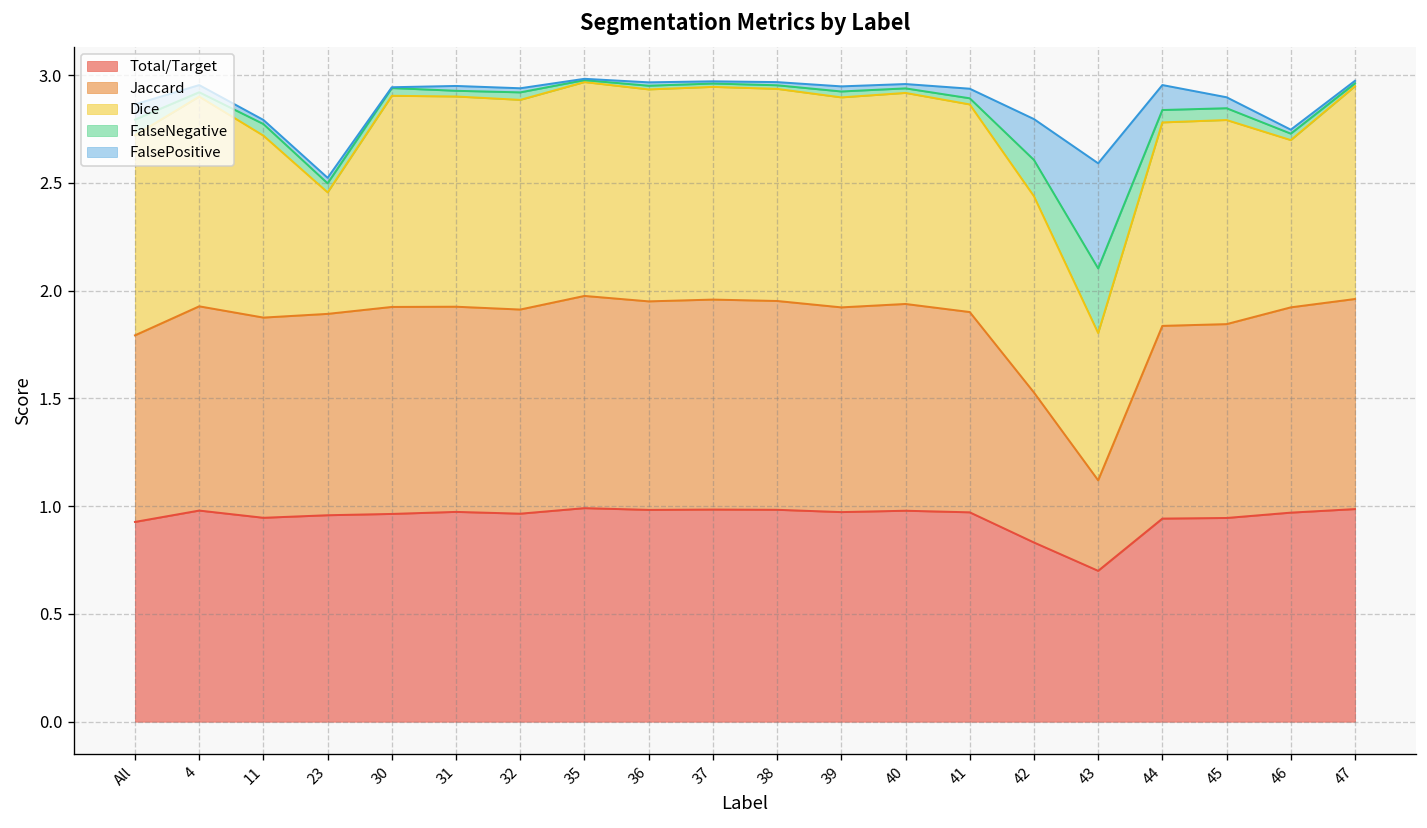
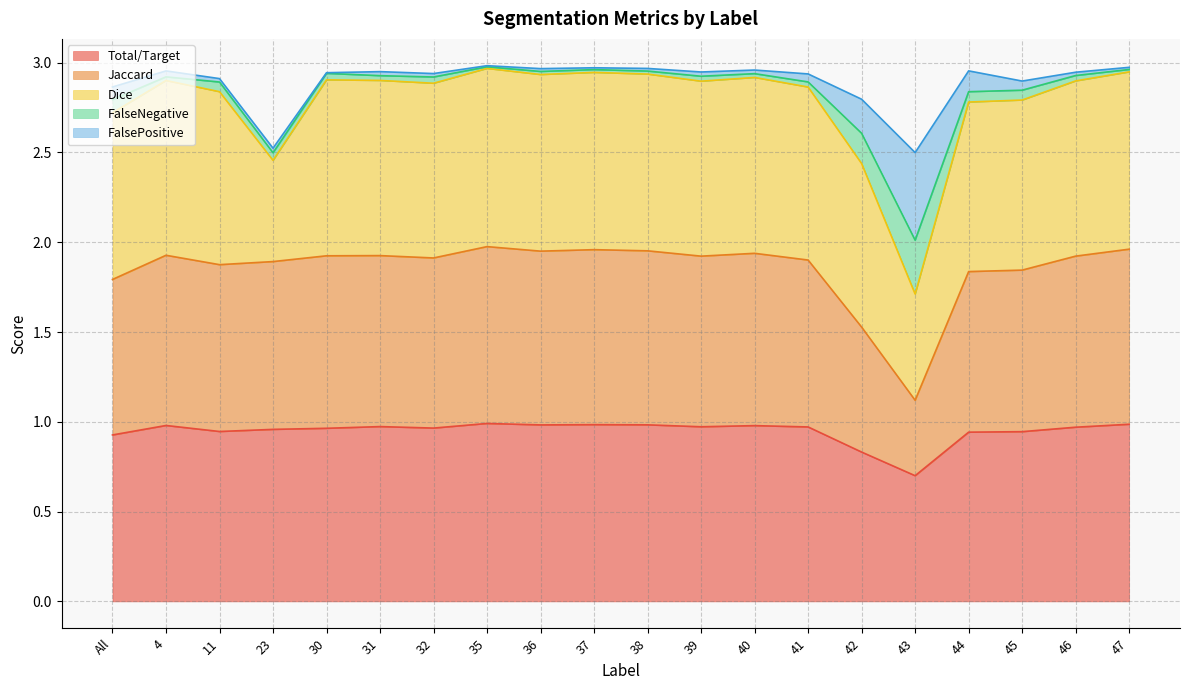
  {
    "Dice": {
-     "11": 0.84,
+     "11": 0.96,
      "23": 0.56,
      "30": 0.98,
      "31": 0.98,
      "32": 0.97,
      "36": 0.98,
      "37": 0.99,
      "38": 0.98,
      "39": 0.97,
      "40": 0.98,
      "41": 0.96,
      "42": 0.91,
-     "43": 0.68,
+     "43": 0.59,
      "44": 0.94,
      "45": 0.95,
-     "46": 0.78
+     "46": 0.98
    },
    "FalseNegative": {
      "11": 0.05,
      "23": 0.04,
      "31": 0.03,
      "32": 0.03,
      "36": 0.02,
      "38": 0.02,
      "39": 0.03,
      "40": 0.02,
      "41": 0.03,
      "42": 0.17,
      "43": 0.30,
      "44": 0.06,
      "45": 0.05,
      "46": 0.03
    },
    "FalsePositive": {
      "11": 0.02,
      "23": 0.03,
      "31": 0.02,
      "32": 0.02,
      "36": 0.02,
      "38": 0.01,
      "39": 0.02,
      "40": 0.02,
      "41": 0.04,
      "42": 0.19,
      "43": 0.49,
      "44": 0.12,
      "45": 0.05,
      "46": 0.02
    }
  }
